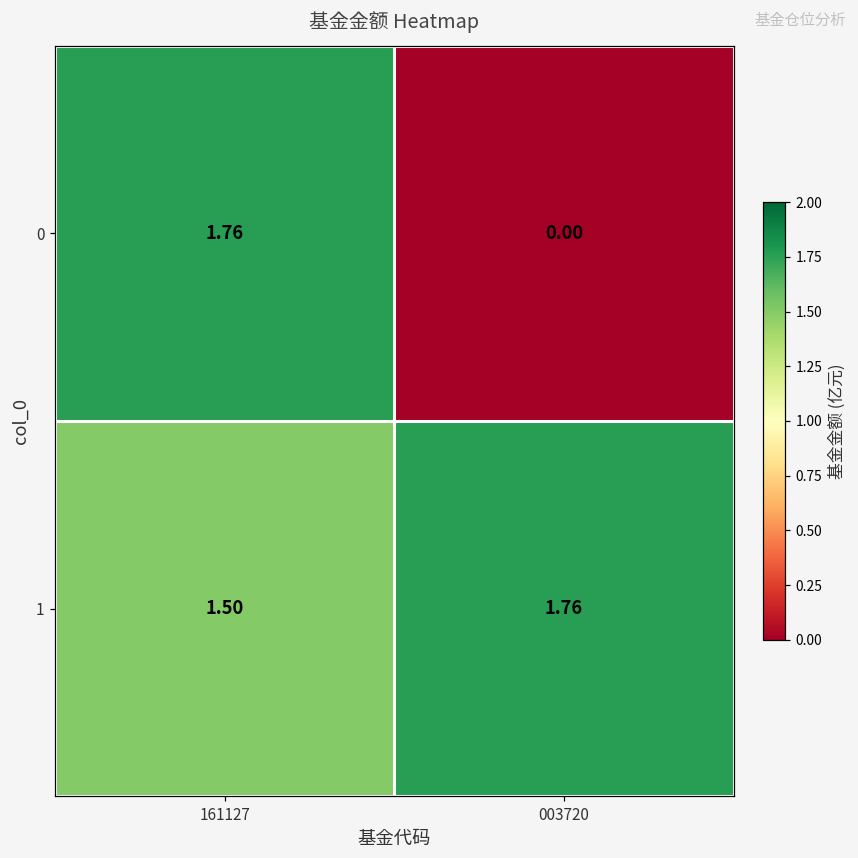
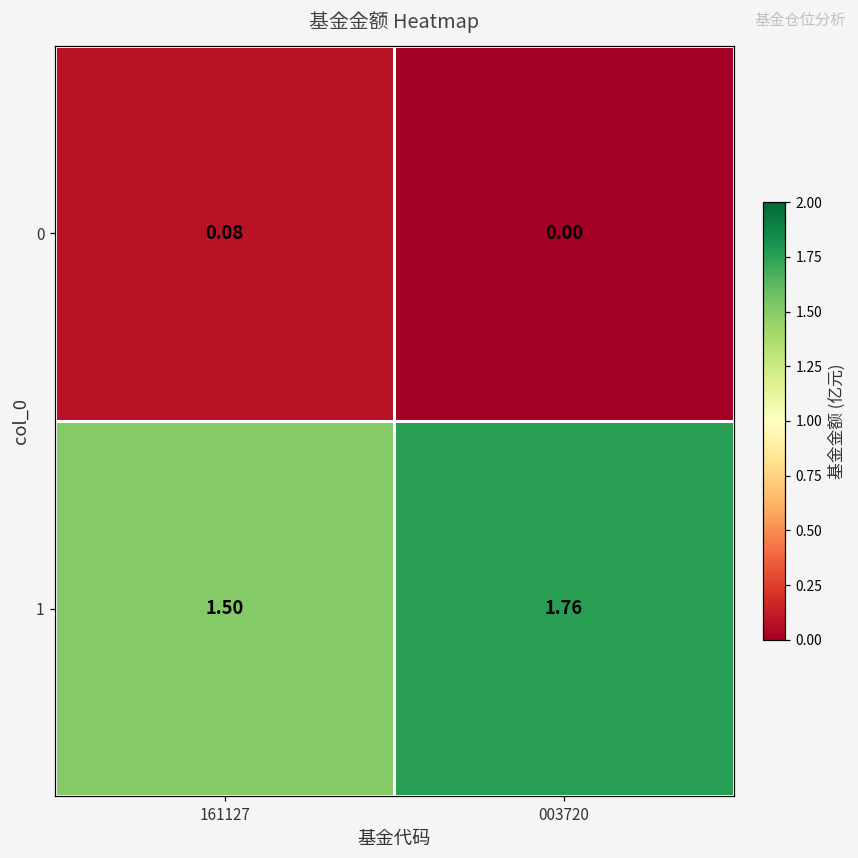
  {
    "0": {
-     "161127": 1.76,
+     "161127": 0.08,
      "003720": 0.00
    },
    "1": {
      "161127": 1.50,
      "003720": 1.76
    }
  }
